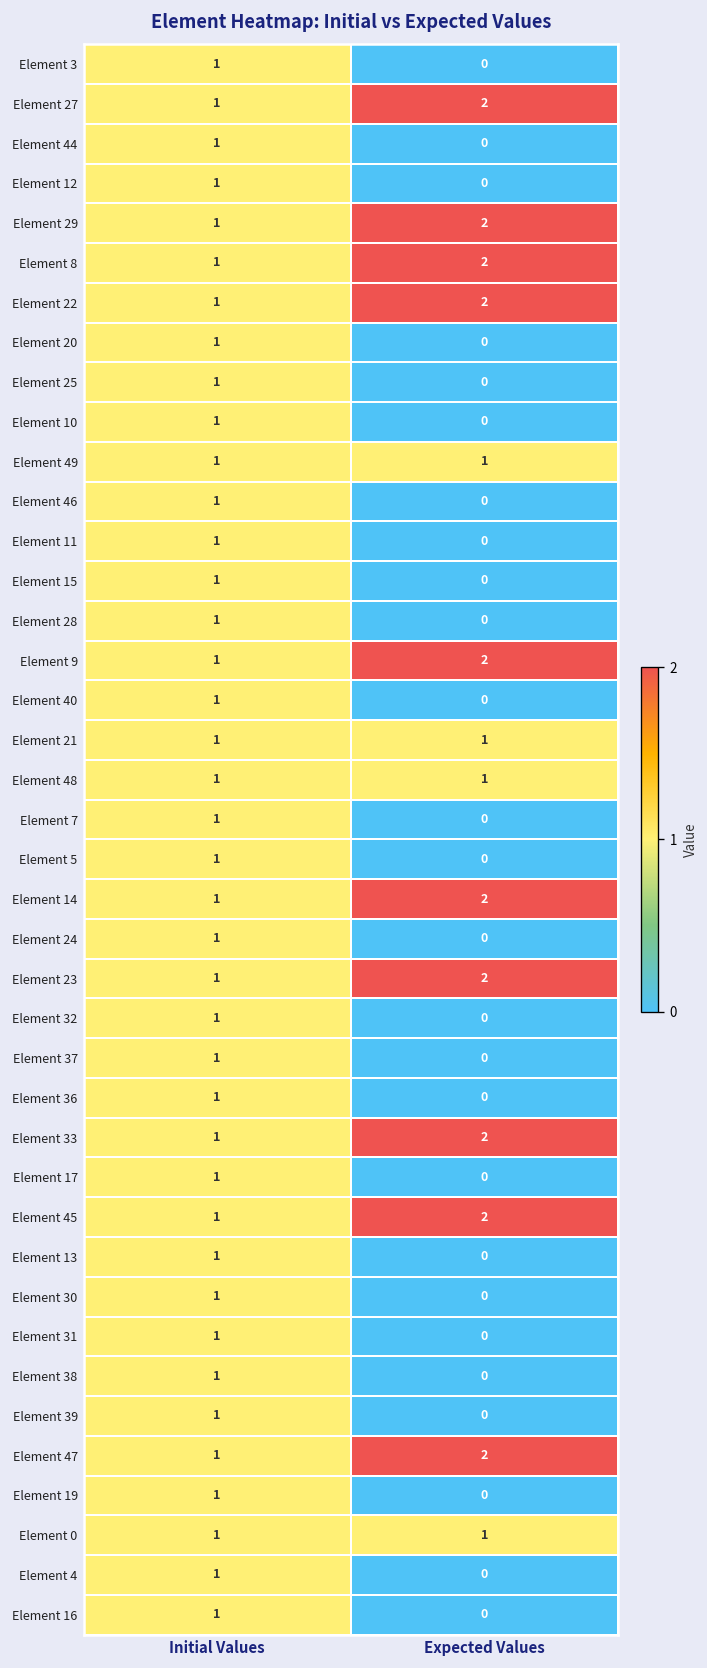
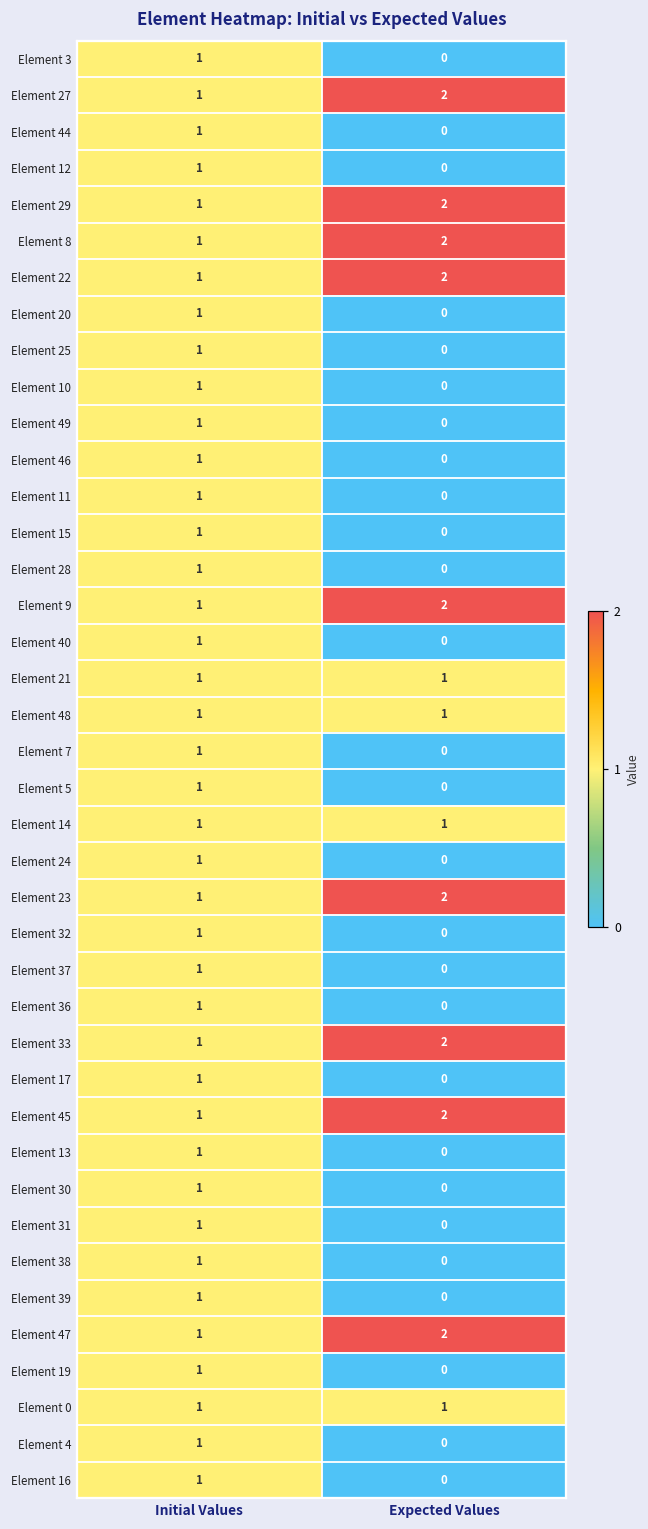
  {
    "Element 3": {
      "Initial Values": 1,
      "Expected Values": 0
    },
    "Element 27": {
      "Initial Values": 1,
      "Expected Values": 2
    },
    "Element 44": {
      "Initial Values": 1,
      "Expected Values": 0
    },
    "Element 12": {
      "Initial Values": 1,
      "Expected Values": 0
    },
    "Element 29": {
      "Initial Values": 1,
      "Expected Values": 2
    },
    "Element 8": {
      "Initial Values": 1,
      "Expected Values": 2
    },
    "Element 22": {
      "Initial Values": 1,
      "Expected Values": 2
    },
    "Element 20": {
      "Initial Values": 1,
      "Expected Values": 0
    },
    "Element 25": {
      "Initial Values": 1,
      "Expected Values": 0
    },
    "Element 10": {
      "Initial Values": 1,
      "Expected Values": 0
    },
    "Element 49": {
      "Initial Values": 1,
-     "Expected Values": 1
+     "Expected Values": 0
    },
    "Element 46": {
      "Initial Values": 1,
      "Expected Values": 0
    },
    "Element 11": {
      "Initial Values": 1,
      "Expected Values": 0
    },
    "Element 15": {
      "Initial Values": 1,
      "Expected Values": 0
    },
    "Element 28": {
      "Initial Values": 1,
      "Expected Values": 0
    },
    "Element 9": {
      "Initial Values": 1,
      "Expected Values": 2
    },
    "Element 40": {
      "Initial Values": 1,
      "Expected Values": 0
    },
    "Element 21": {
      "Initial Values": 1,
      "Expected Values": 1
    },
    "Element 48": {
      "Initial Values": 1,
      "Expected Values": 1
    },
    "Element 7": {
      "Initial Values": 1,
      "Expected Values": 0
    },
    "Element 5": {
      "Initial Values": 1,
      "Expected Values": 0
    },
    "Element 14": {
      "Initial Values": 1,
-     "Expected Values": 2
+     "Expected Values": 1
    },
    "Element 24": {
      "Initial Values": 1,
      "Expected Values": 0
    },
    "Element 23": {
      "Initial Values": 1,
      "Expected Values": 2
    },
    "Element 32": {
      "Initial Values": 1,
      "Expected Values": 0
    },
    "Element 37": {
      "Initial Values": 1,
      "Expected Values": 0
    },
    "Element 36": {
      "Initial Values": 1,
      "Expected Values": 0
    },
    "Element 33": {
      "Initial Values": 1,
      "Expected Values": 2
    },
    "Element 17": {
      "Initial Values": 1,
      "Expected Values": 0
    },
    "Element 45": {
      "Initial Values": 1,
      "Expected Values": 2
    },
    "Element 13": {
      "Initial Values": 1,
      "Expected Values": 0
    },
    "Element 30": {
      "Initial Values": 1,
      "Expected Values": 0
    },
    "Element 31": {
      "Initial Values": 1,
      "Expected Values": 0
    },
    "Element 38": {
      "Initial Values": 1,
      "Expected Values": 0
    },
    "Element 39": {
      "Initial Values": 1,
      "Expected Values": 0
    },
    "Element 47": {
      "Initial Values": 1,
      "Expected Values": 2
    },
    "Element 19": {
      "Initial Values": 1,
      "Expected Values": 0
    },
    "Element 0": {
      "Initial Values": 1,
      "Expected Values": 1
    },
    "Element 4": {
      "Initial Values": 1,
      "Expected Values": 0
    },
    "Element 16": {
      "Initial Values": 1,
      "Expected Values": 0
    }
  }
